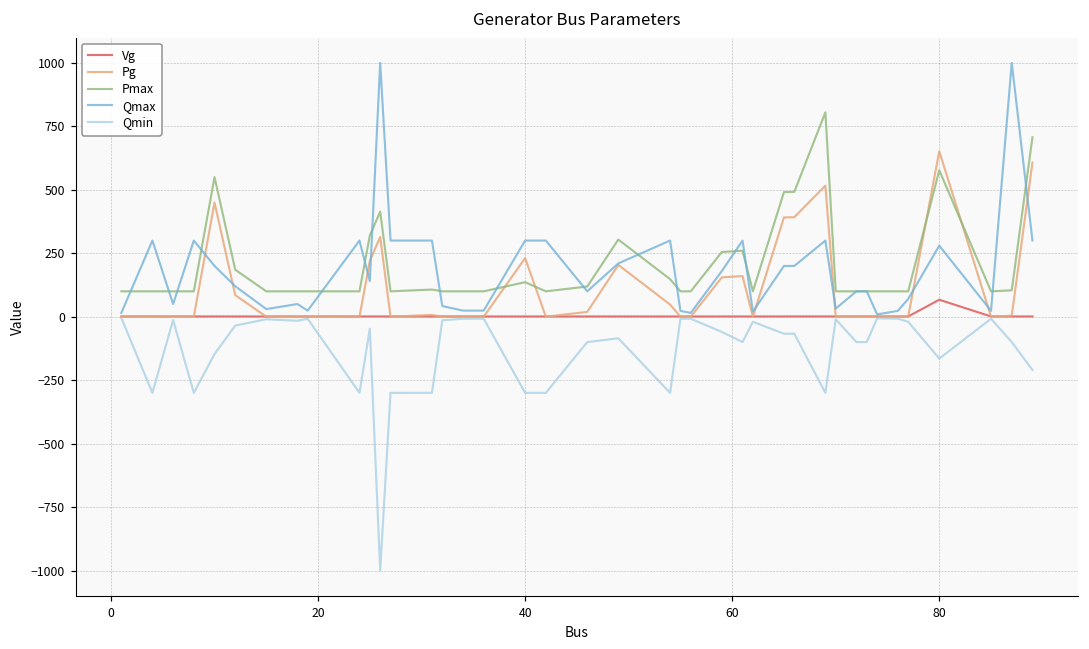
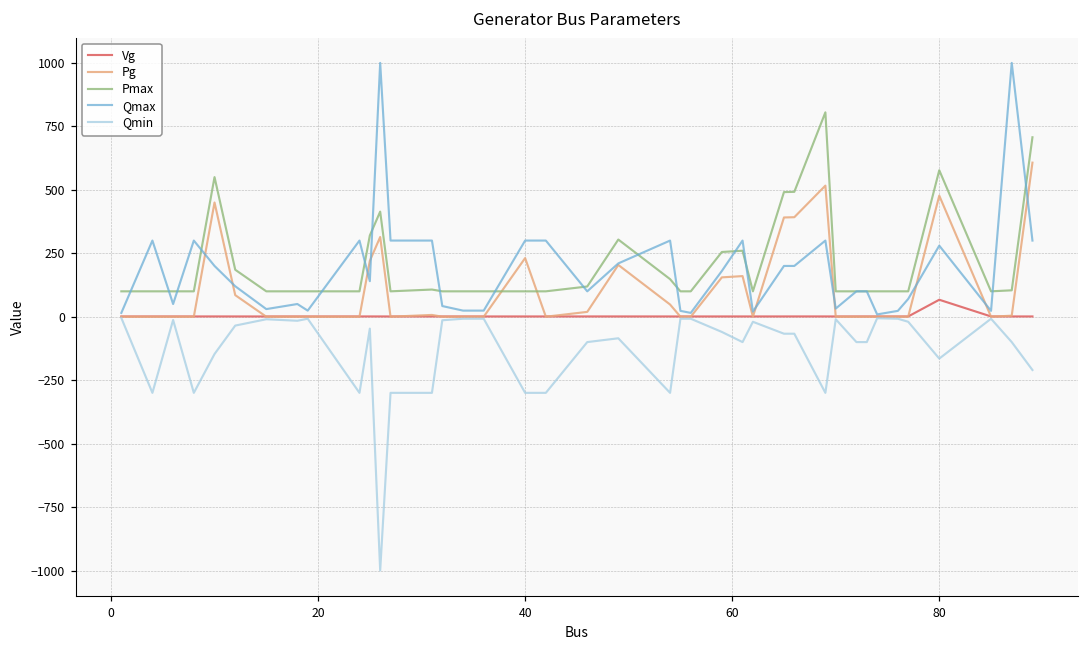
  {
    "Vg": {
      "40": 0,
      "80": 70
    },
    "Pg": {
      "40": 230,
-     "80": 650
+     "80": 480
    },
    "Pmax": {
-     "40": 140,
+     "40": 100,
      "80": 580
    }
  }
